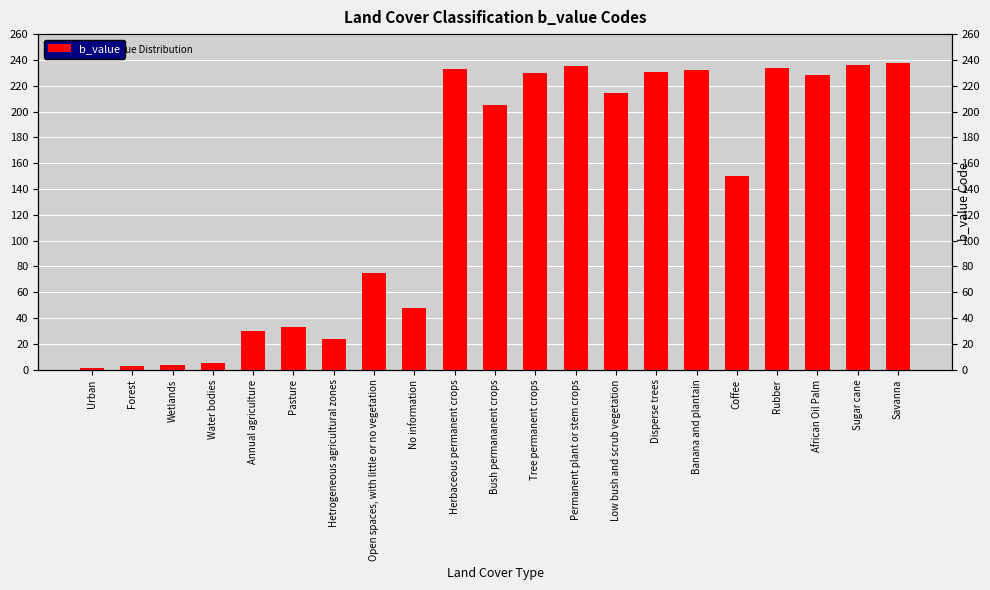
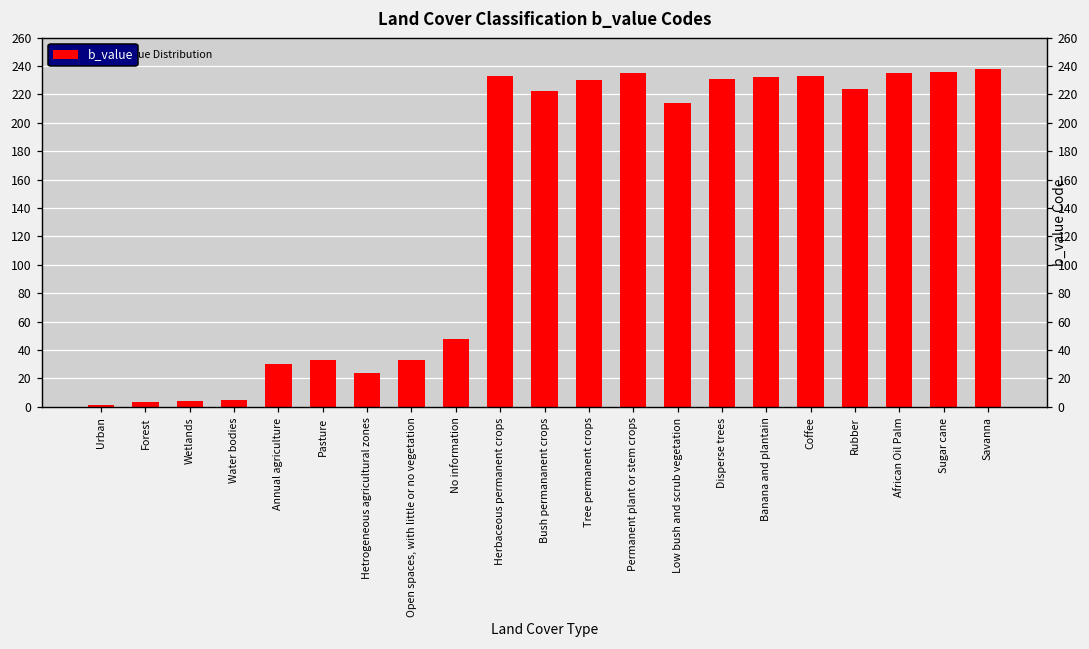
  {
    "Forest": 3,
    "Wetlands": 4,
    "Water bodies": 5,
    "Annual agriculture": 30,
    "Pasture": 33,
    "Hetrogeneous agricultural zones": 24,
-   "Open spaces, with little or no vegetation": 75,
+   "Open spaces, with little or no vegetation": 33,
    "No information": 48,
    "Herbaceous permanent crops": 233,
-   "Bush permananent crops": 205,
+   "Bush permananent crops": 222,
    "Tree permanent crops": 230,
    "Permanent plant or stem crops": 235,
    "Low bush and scrub vegetation": 214,
    "Disperse trees": 231,
    "Banana and plantain": 232,
-   "Coffee": 150,
-   "Rubber": 234,
-   "African Oil Palm": 228,
+   "Coffee": 233,
+   "Rubber": 224,
+   "African Oil Palm": 235,
    "Sugar cane": 236,
    "Savanna": 238
  }
